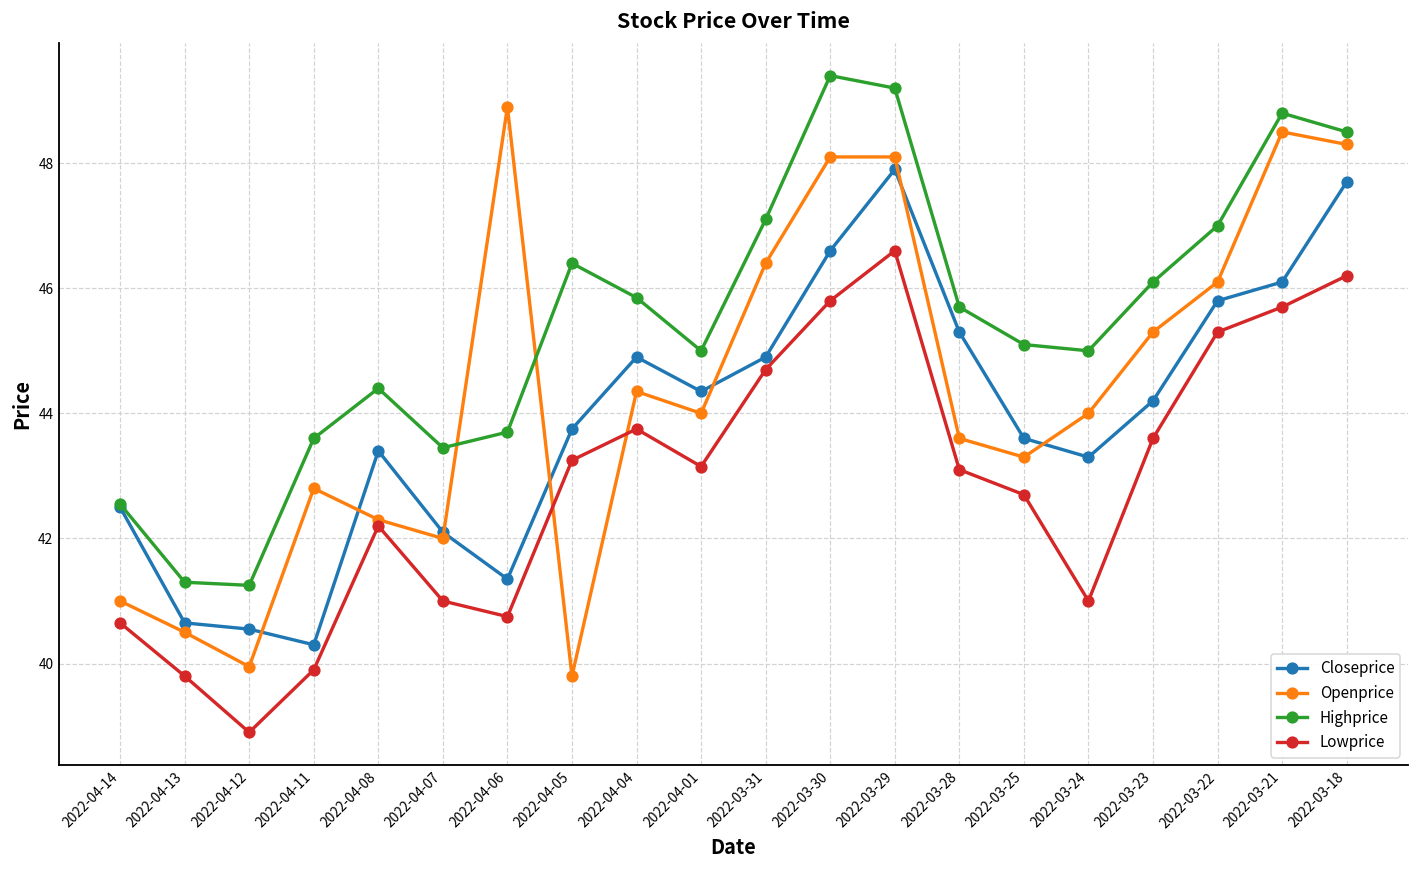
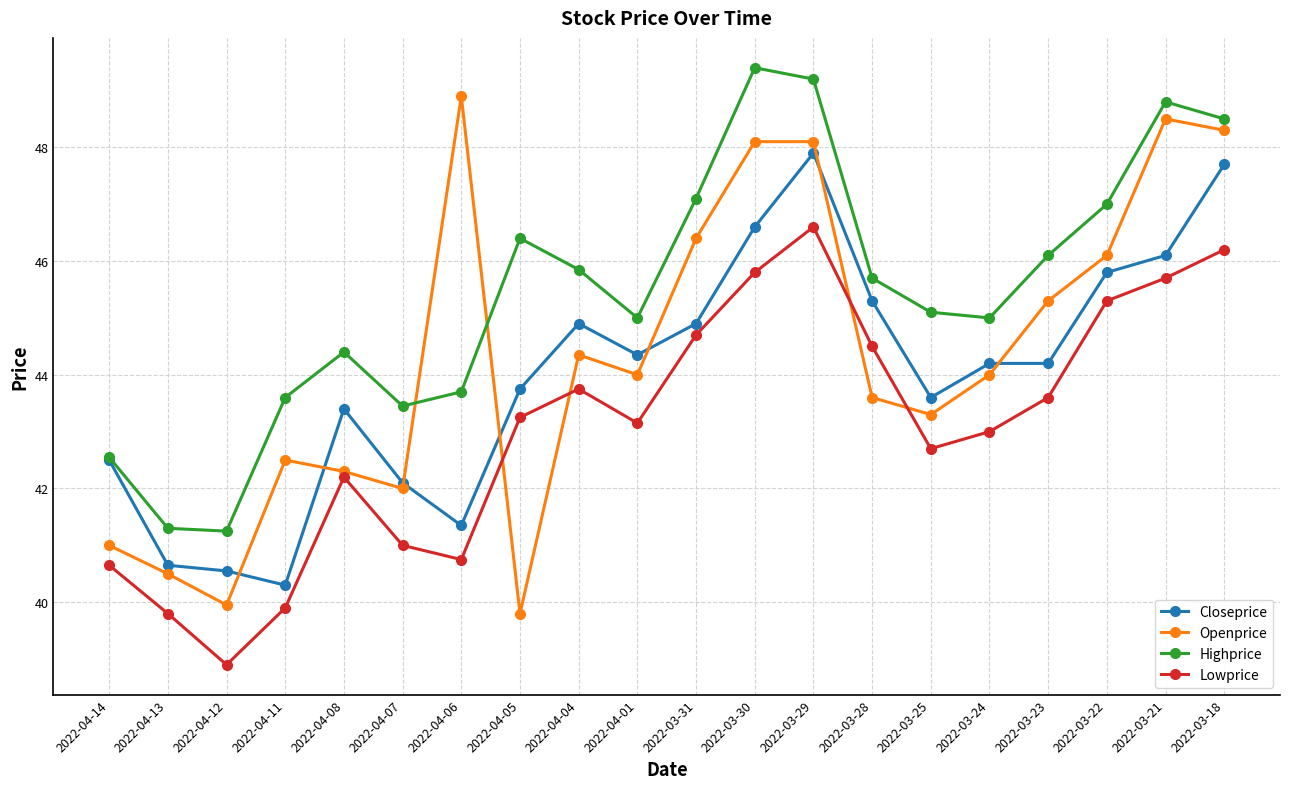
  {
    "Closeprice": {
      "2022-04-14": 42.5,
      "2022-04-13": 40.7,
      "2022-04-12": 40.6,
      "2022-04-11": 40.3,
      "2022-04-08": 43.4,
      "2022-04-07": 42.1,
      "2022-04-06": 41.4,
      "2022-04-05": 43.8,
      "2022-04-04": 44.9,
      "2022-04-01": 44.4,
      "2022-03-31": 44.9,
      "2022-03-30": 46.6,
      "2022-03-29": 47.9,
      "2022-03-28": 45.3,
      "2022-03-25": 43.6,
-     "2022-03-24": 43.3,
+     "2022-03-24": 44.2,
      "2022-03-23": 44.2,
      "2022-03-22": 45.8,
      "2022-03-21": 46.1,
      "2022-03-18": 47.7
    },
    "Openprice": {
      "2022-04-14": 41.0,
      "2022-04-13": 40.5,
      "2022-04-12": 40.0,
-     "2022-04-11": 42.8,
+     "2022-04-11": 42.5,
      "2022-04-08": 42.3,
      "2022-04-07": 42.0,
      "2022-04-06": 48.9,
      "2022-04-05": 39.8,
      "2022-04-04": 44.4,
      "2022-04-01": 44.0,
      "2022-03-31": 46.4,
      "2022-03-30": 48.1,
      "2022-03-29": 48.1,
      "2022-03-28": 43.6,
      "2022-03-25": 43.3,
      "2022-03-24": 44.0,
      "2022-03-23": 45.3,
      "2022-03-22": 46.1,
      "2022-03-21": 48.5,
      "2022-03-18": 48.3
    },
    "Highprice": {
      "2022-04-14": 42.6,
      "2022-04-13": 41.3,
      "2022-04-12": 41.3,
      "2022-04-11": 43.6,
      "2022-04-08": 44.4,
      "2022-04-07": 43.5,
      "2022-04-06": 43.7,
      "2022-04-05": 46.4,
      "2022-04-04": 45.9,
      "2022-04-01": 45.0,
      "2022-03-31": 47.1,
      "2022-03-30": 49.4,
      "2022-03-29": 49.2,
      "2022-03-28": 45.7,
      "2022-03-25": 45.1,
      "2022-03-24": 45.0,
      "2022-03-23": 46.1,
      "2022-03-22": 47.0,
      "2022-03-21": 48.8,
      "2022-03-18": 48.5
    },
    "Lowprice": {
      "2022-04-14": 40.7,
      "2022-04-13": 39.8,
      "2022-04-12": 38.9,
      "2022-04-11": 39.9,
      "2022-04-08": 42.2,
      "2022-04-07": 41.0,
      "2022-04-06": 40.8,
      "2022-04-05": 43.3,
      "2022-04-04": 43.8,
      "2022-04-01": 43.2,
      "2022-03-31": 44.7,
      "2022-03-30": 45.8,
      "2022-03-29": 46.6,
-     "2022-03-28": 43.1,
+     "2022-03-28": 44.5,
      "2022-03-25": 42.7,
-     "2022-03-24": 41,
+     "2022-03-24": 43,
      "2022-03-23": 43.6,
      "2022-03-22": 45.3,
      "2022-03-21": 45.7,
      "2022-03-18": 46.2
    }
  }
